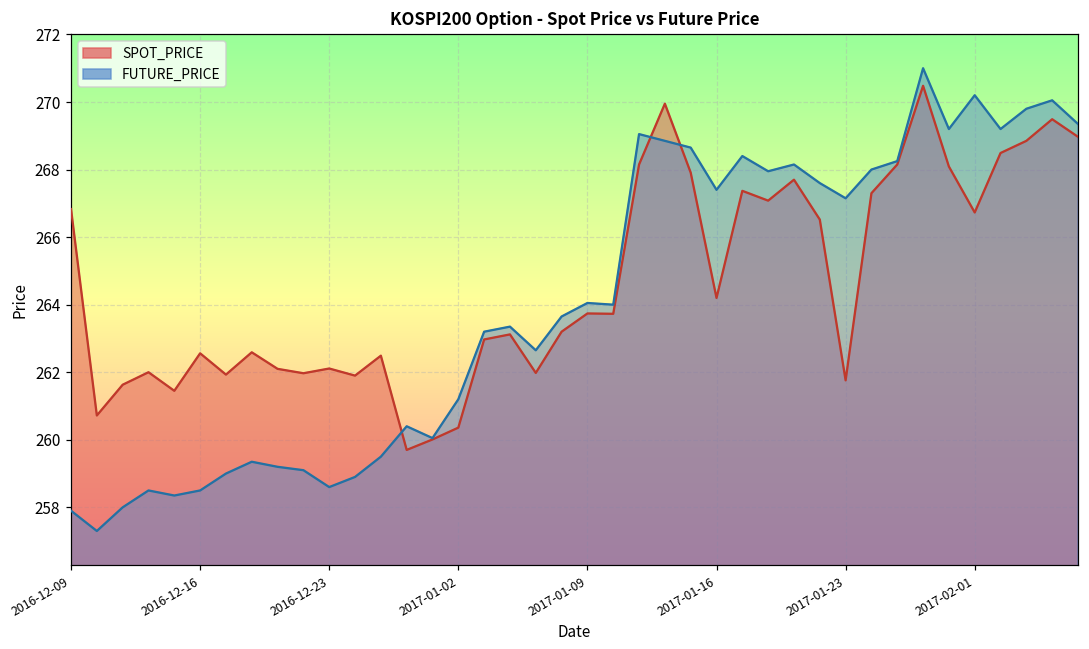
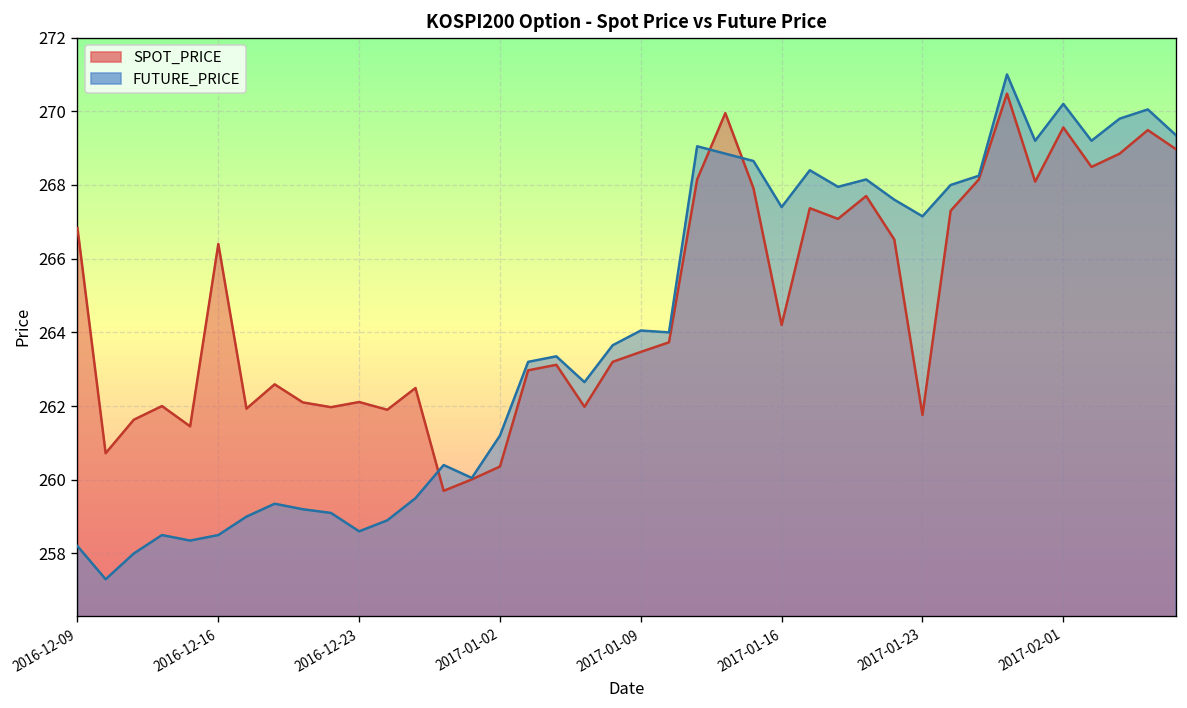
  {
    "SPOT_PRICE": {
      "2016-12-09": 266.8,
-     "2016-12-16": 262.6,
+     "2016-12-16": 266.4,
      "2016-12-23": 262.1,
      "2017-01-02": 260.4,
-     "2017-01-09": 263.7,
+     "2017-01-09": 263.5,
      "2017-01-16": 264.2,
      "2017-01-23": 261.8,
-     "2017-02-01": 266.7
+     "2017-02-01": 269.6
    },
    "FUTURE_PRICE": {
-     "2016-12-09": 257.9,
+     "2016-12-09": 258.2,
      "2016-12-16": 258.5,
      "2016-12-23": 258.6,
      "2017-01-02": 261.2,
      "2017-01-09": 264.1,
      "2017-01-16": 267.4,
      "2017-01-23": 267.2,
      "2017-02-01": 270.2
    }
  }
